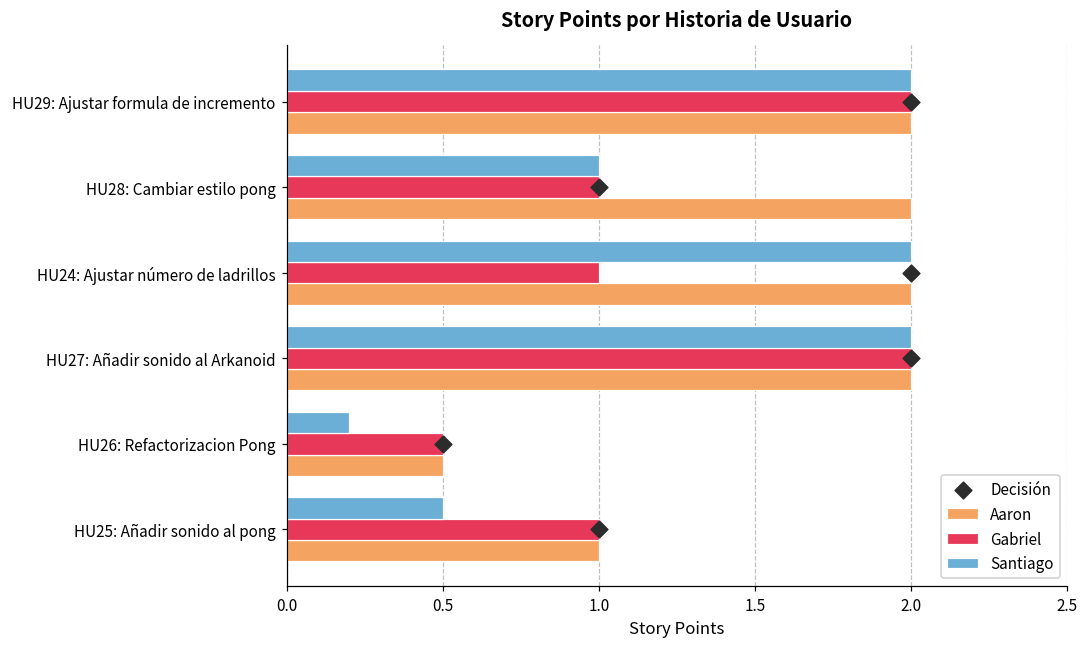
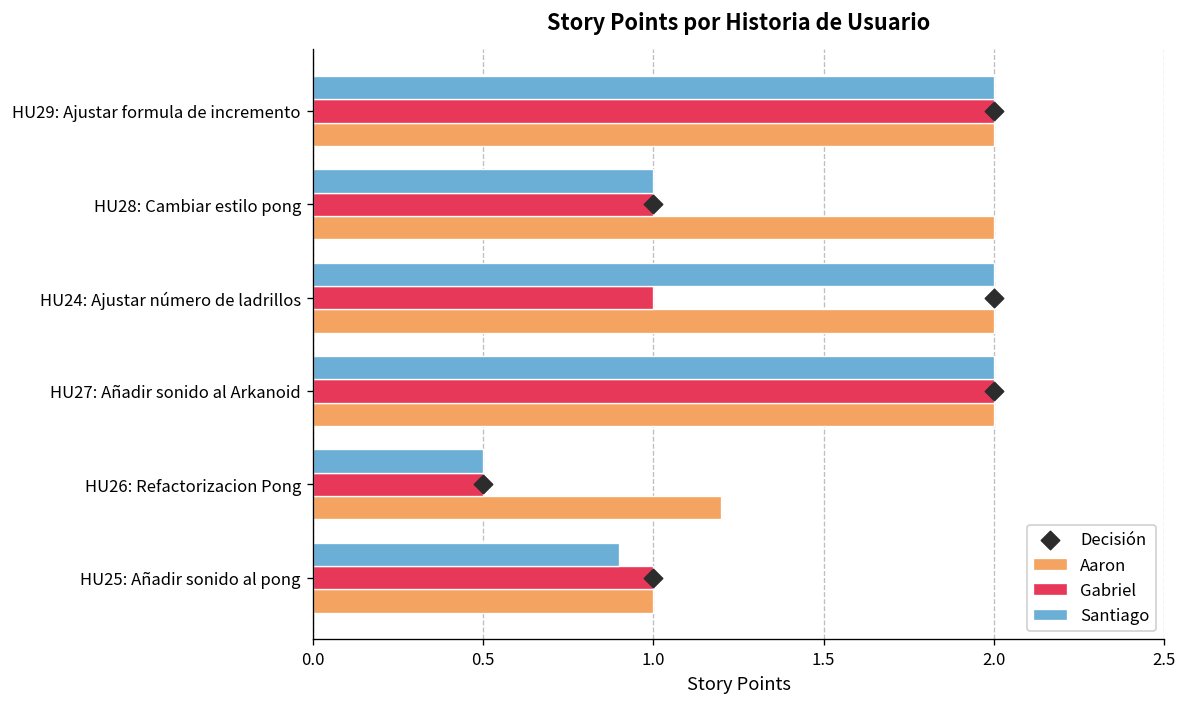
  {
    "Aaron": {
      "HU29: Ajustar formula de incremento": 2.0,
      "HU28: Cambiar estilo pong": 2.0,
      "HU24: Ajustar número de ladrillos": 2.0,
      "HU27: Añadir sonido al Arkanoid": 2.0,
-     "HU26: Refactorizacion Pong": 0.5,
+     "HU26: Refactorizacion Pong": 1.2,
      "HU25: Añadir sonido al pong": 1.0
    },
    "Gabriel": {
      "HU29: Ajustar formula de incremento": 2.0,
      "HU28: Cambiar estilo pong": 1.0,
      "HU24: Ajustar número de ladrillos": 1.0,
      "HU27: Añadir sonido al Arkanoid": 2.0,
      "HU26: Refactorizacion Pong": 0.5,
      "HU25: Añadir sonido al pong": 1.0
    },
    "Santiago": {
      "HU29: Ajustar formula de incremento": 2.0,
      "HU28: Cambiar estilo pong": 1.0,
      "HU24: Ajustar número de ladrillos": 2.0,
      "HU27: Añadir sonido al Arkanoid": 2.0,
-     "HU26: Refactorizacion Pong": 0.2,
-     "HU25: Añadir sonido al pong": 0.5
+     "HU26: Refactorizacion Pong": 0.5,
+     "HU25: Añadir sonido al pong": 0.9
    }
  }
